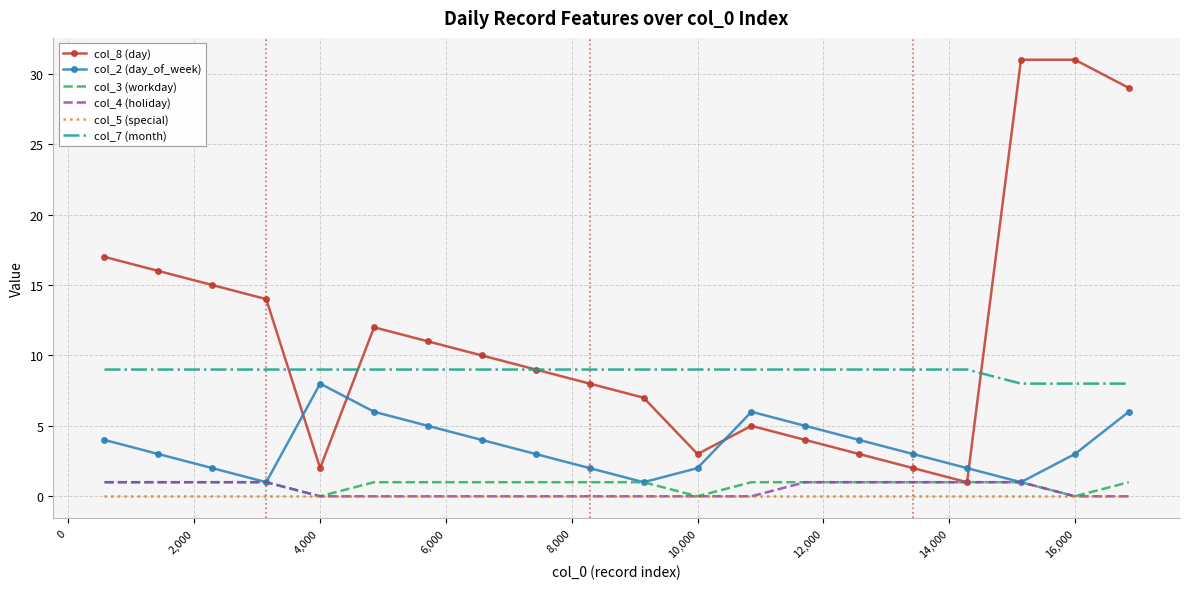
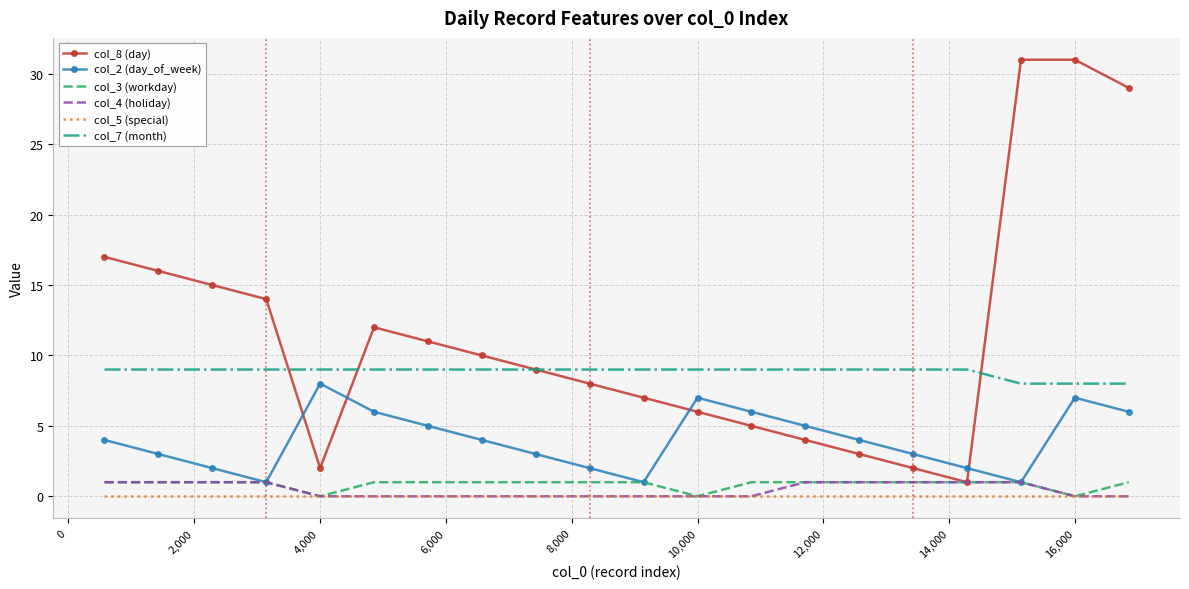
  {
    "col_8 (day)": {
      "4,000": 2,
-     "10,000": 3,
+     "10,000": 6,
      "16,000": 31
    },
    "col_2 (day_of_week)": {
      "4,000": 8,
-     "10,000": 2,
-     "16,000": 3
+     "10,000": 7,
+     "16,000": 7
    }
  }
